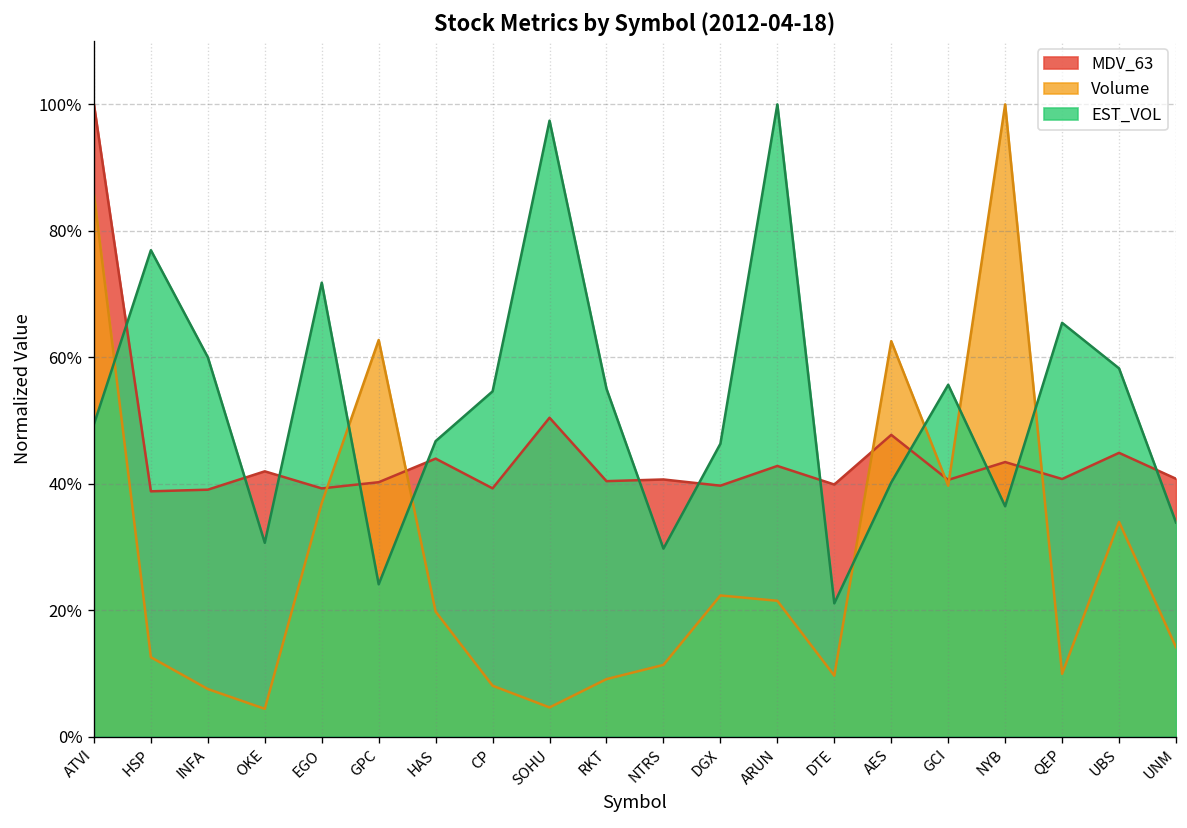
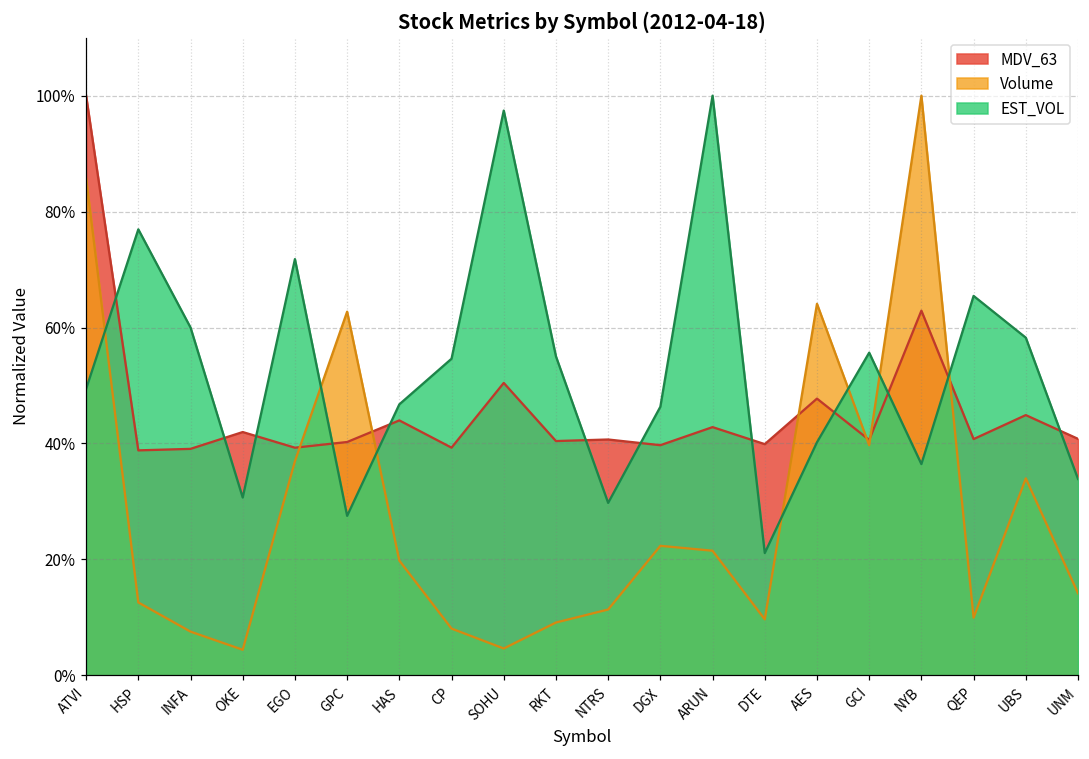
  {
    "MDV_63": {
      "ATVI": "100%",
      "HSP": "39%",
      "INFA": "39%",
      "OKE": "42%",
      "EGO": "39%",
      "GPC": "40%",
      "HAS": "44%",
      "CP": "39%",
      "SOHU": "50%",
      "RKT": "40%",
      "NTRS": "41%",
      "DGX": "40%",
      "ARUN": "43%",
      "DTE": "40%",
      "AES": "48%",
      "GCI": "41%",
-     "NYB": "43%",
+     "NYB": "63%",
      "QEP": "41%",
      "UBS": "45%",
      "UNM": "41%"
    },
    "Volume": {
      "ATVI": "86%",
      "HSP": "13%",
      "INFA": "8%",
      "OKE": "4%",
      "EGO": "37%",
      "GPC": "63%",
      "HAS": "20%",
      "CP": "8%",
      "SOHU": "5%",
      "RKT": "9%",
      "NTRS": "11%",
      "DGX": "22%",
      "ARUN": "21%",
      "DTE": "10%",
-     "AES": "63%",
+     "AES": "64%",
      "GCI": "40%",
      "NYB": "100%",
      "QEP": "10%",
      "UBS": "34%",
      "UNM": "14%"
    },
    "EST_VOL": {
      "ATVI": "49%",
      "HSP": "77%",
      "INFA": "60%",
      "OKE": "31%",
      "EGO": "72%",
-     "GPC": "24%",
+     "GPC": "28%",
      "HAS": "47%",
      "CP": "55%",
      "SOHU": "97%",
      "RKT": "55%",
      "NTRS": "30%",
      "DGX": "46%",
      "ARUN": "100%",
      "DTE": "21%",
      "AES": "40%",
      "GCI": "56%",
      "NYB": "36%",
      "QEP": "65%",
      "UBS": "58%",
      "UNM": "34%"
    }
  }
